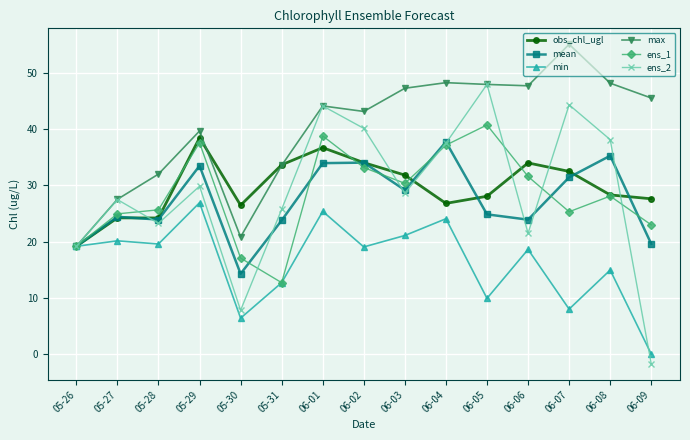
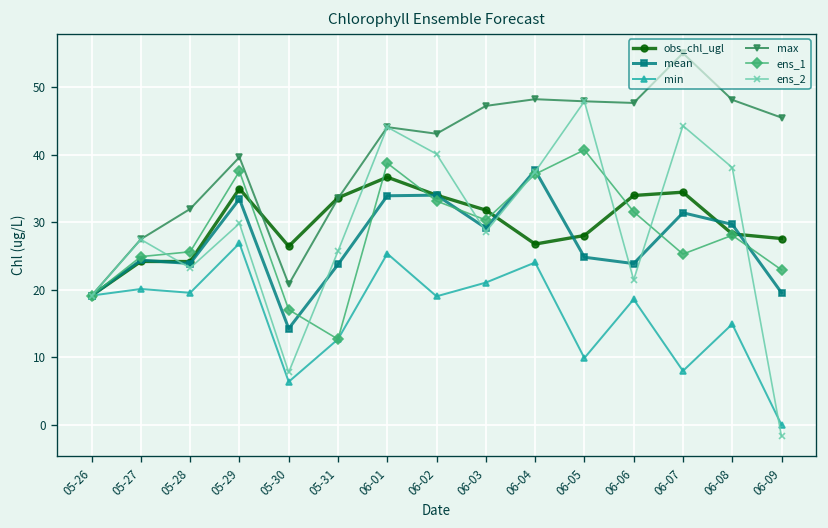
  {
    "obs_chl_ugl": {
-     "05-29": 38,
+     "05-29": 35,
      "05-30": 26,
      "06-01": 37,
      "06-03": 32,
      "06-04": 27,
      "06-05": 28,
      "06-06": 34,
-     "06-07": 32,
+     "06-07": 34,
      "06-09": 28
    },
    "mean": {
      "05-29": 33,
      "05-30": 14,
      "05-31": 24,
      "06-01": 34,
      "06-03": 29,
      "06-05": 25,
      "06-06": 24,
      "06-07": 31,
-     "06-08": 35,
+     "06-08": 30,
      "06-09": 20
    },
    "min": {
      "05-27": 20,
      "05-28": 20,
      "05-29": 27,
      "05-30": 6,
      "06-01": 25,
      "06-02": 19,
      "06-03": 21,
      "06-04": 24,
      "06-05": 10,
      "06-06": 19,
      "06-07": 8,
      "06-08": 15,
      "06-09": 0
    },
    "ens_2": {
      "05-28": 23,
      "05-29": 30,
      "05-30": 8,
      "05-31": 26,
      "06-02": 40,
      "06-03": 29,
      "06-06": 21,
      "06-07": 44,
      "06-08": 38,
      "06-09": -2
    }
  }
